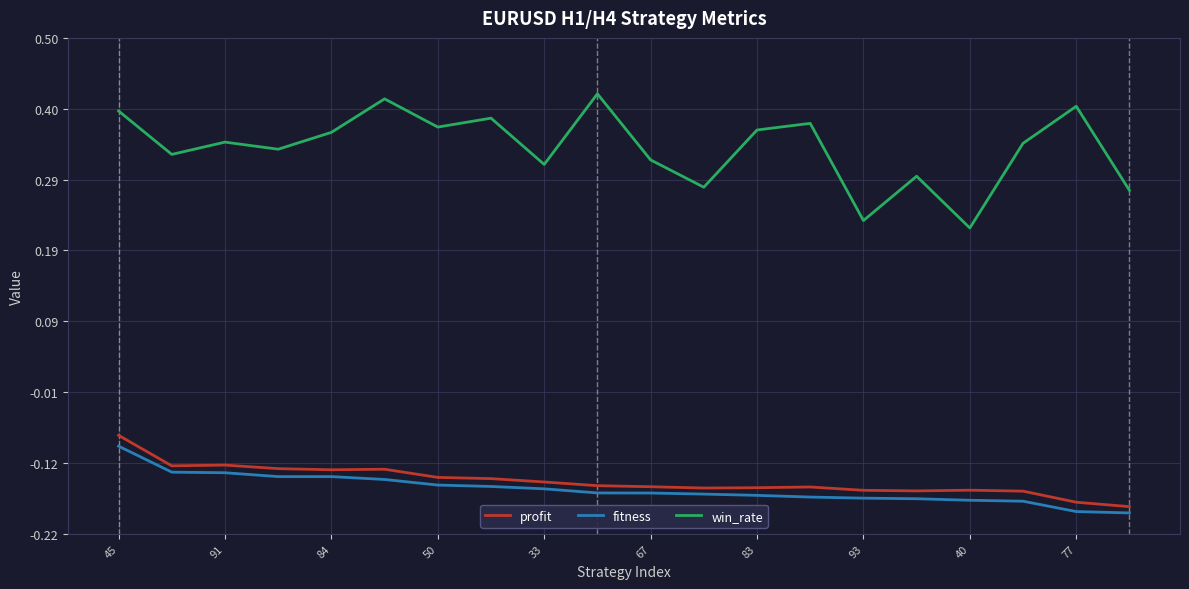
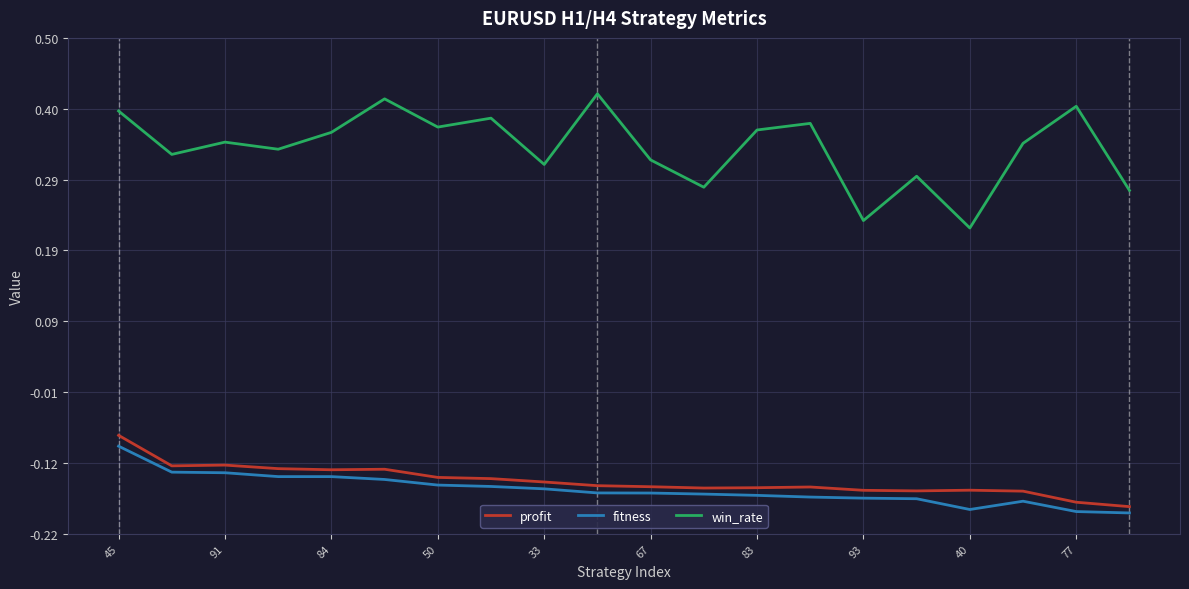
  {
    "profit": {
      "45": -0.08,
      "91": -0.12,
      "84": -0.13,
      "50": -0.14,
      "33": -0.14,
      "67": -0.15,
      "83": -0.15,
      "93": -0.16,
      "40": -0.16,
      "77": -0.17
    },
    "fitness": {
      "45": -0.09,
      "91": -0.13,
      "84": -0.14,
      "50": -0.15,
      "33": -0.15,
      "67": -0.16,
      "83": -0.16,
      "93": -0.17,
-     "40": -0.17,
+     "40": -0.18,
      "77": -0.19
    },
    "win_rate": {
      "45": 0.39,
      "91": 0.35,
      "84": 0.36,
      "50": 0.37,
      "33": 0.32,
      "67": 0.32,
      "83": 0.37,
      "93": 0.23,
      "40": 0.22,
      "77": 0.40
    }
  }
